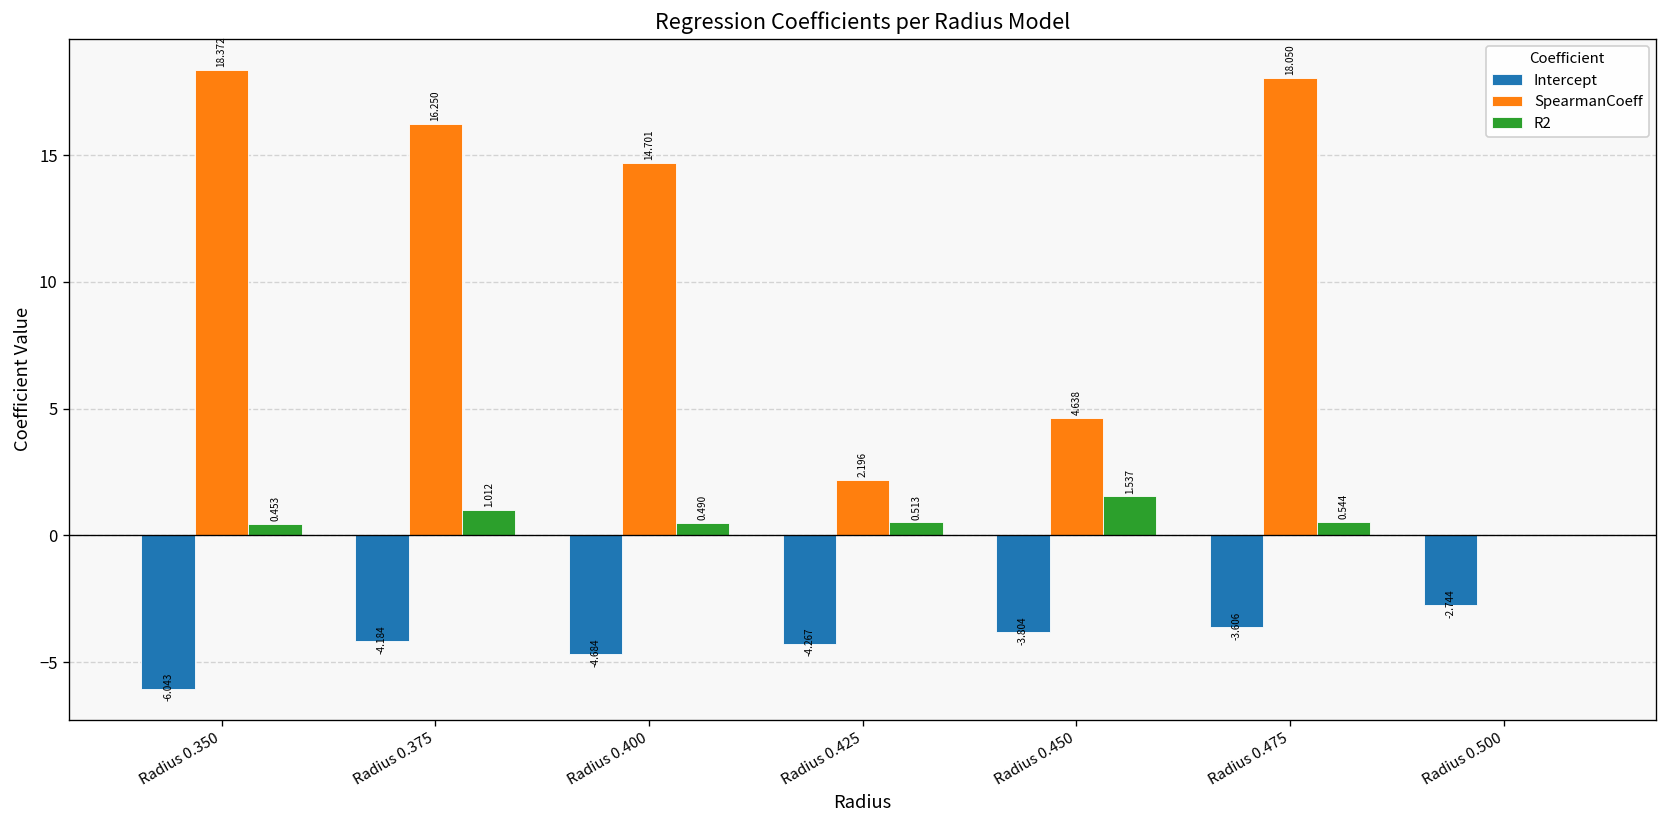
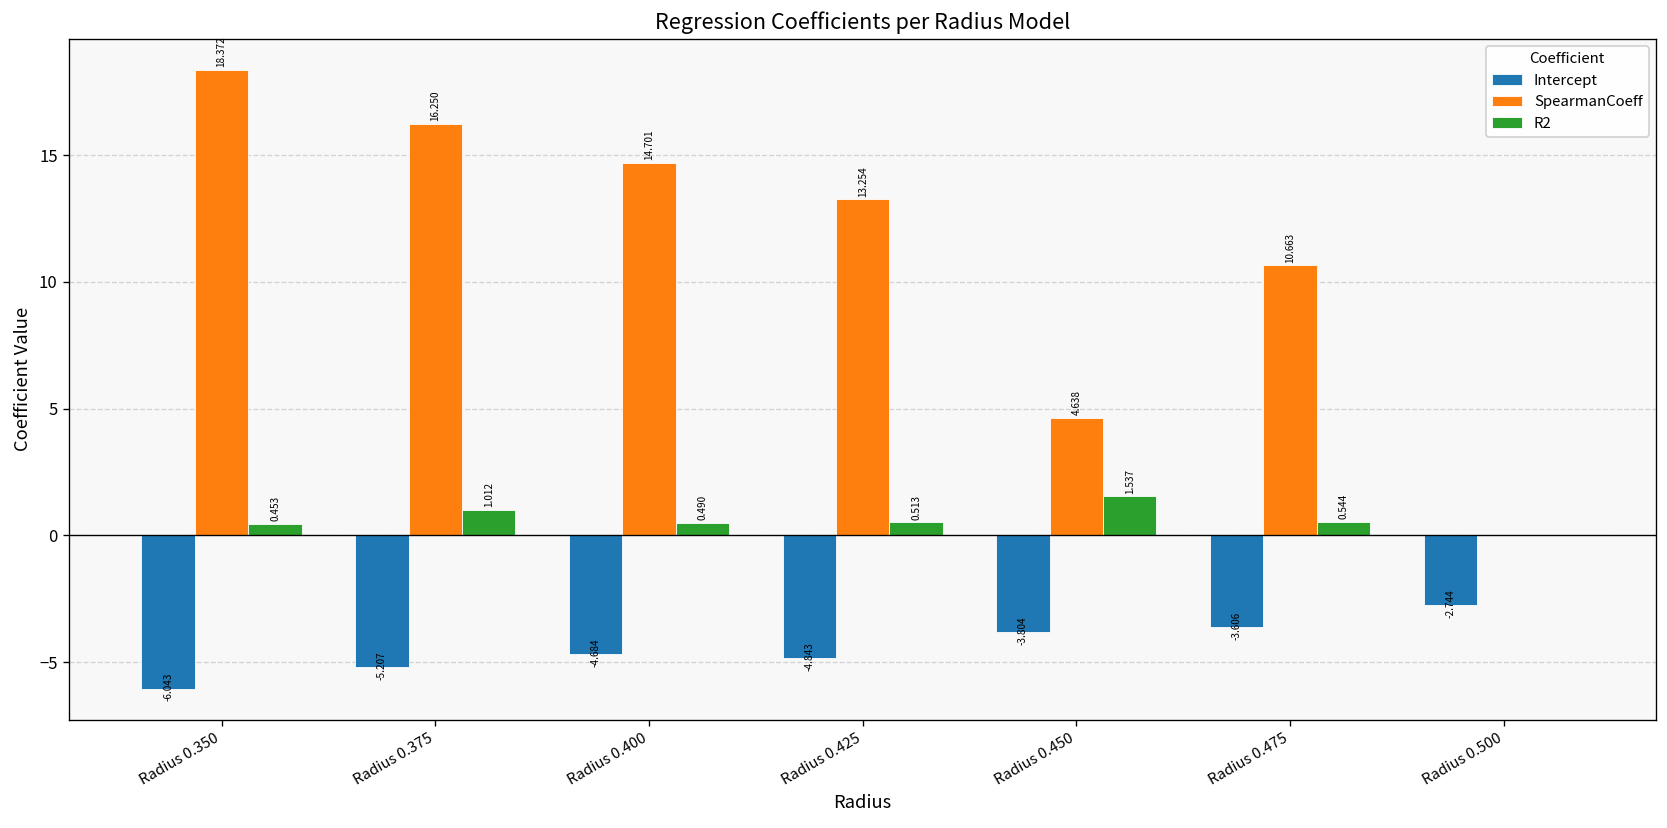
  {
    "Intercept": {
      "Radius 0.350": -6.043,
-     "Radius 0.375": -4.184,
+     "Radius 0.375": -5.207,
      "Radius 0.400": -4.684,
-     "Radius 0.425": -4.267,
+     "Radius 0.425": -4.843,
      "Radius 0.450": -3.804,
      "Radius 0.475": -3.606,
      "Radius 0.500": -2.744
    },
    "SpearmanCoeff": {
      "Radius 0.350": 18.372,
      "Radius 0.375": 16.250,
      "Radius 0.400": 14.701,
-     "Radius 0.425": 2.196,
+     "Radius 0.425": 13.254,
      "Radius 0.450": 4.638,
-     "Radius 0.475": 18.050
+     "Radius 0.475": 10.663
    },
    "R2": {
      "Radius 0.350": 0.453,
      "Radius 0.375": 1.012,
      "Radius 0.400": 0.490,
      "Radius 0.425": 0.513,
      "Radius 0.450": 1.537,
      "Radius 0.475": 0.544
    }
  }
